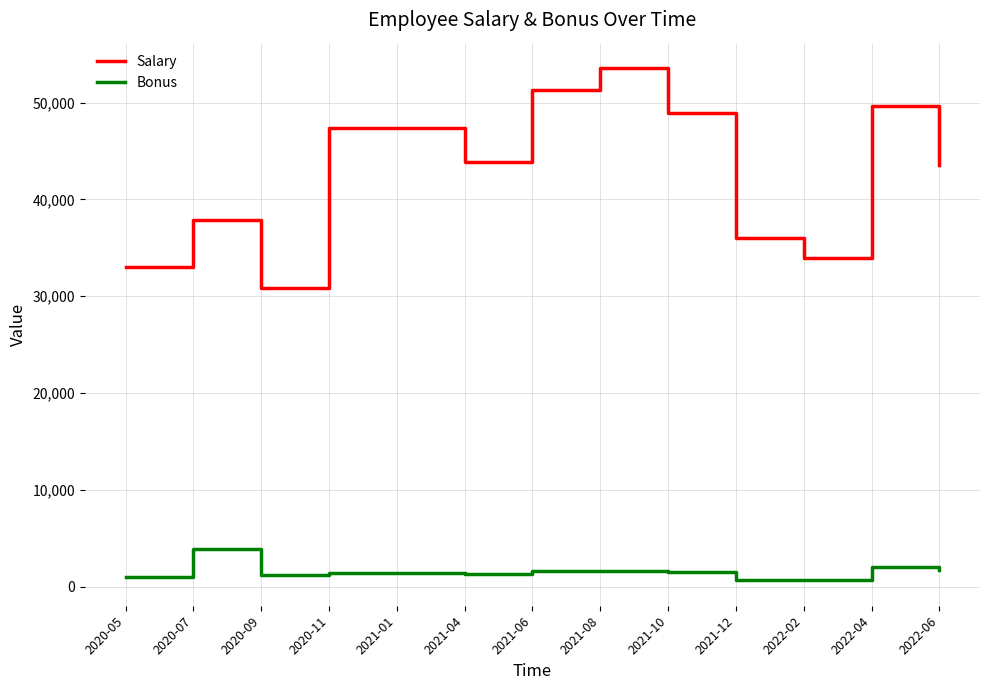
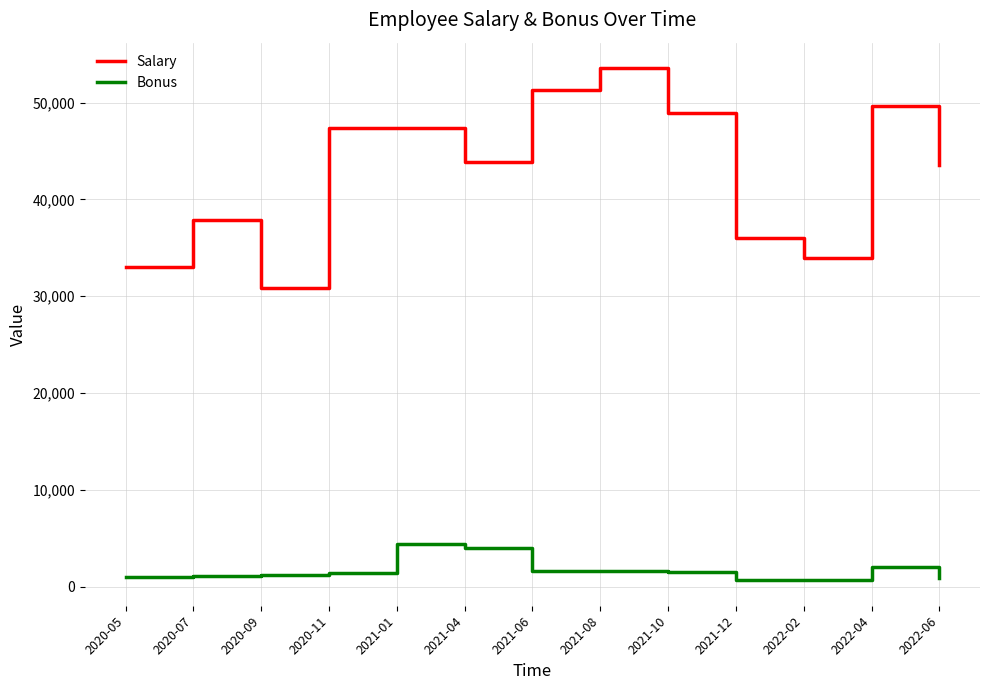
  {
    "Salary": {
      "2020-05": "33,000",
      "2020-07": "38,000",
      "2020-09": "31,000",
      "2020-11": "47,000",
      "2021-01": "47,000",
      "2021-04": "44,000",
      "2021-06": "51,000",
      "2021-08": "54,000",
      "2021-10": "49,000",
      "2021-12": "36,000",
      "2022-02": "34,000",
      "2022-04": "50,000",
      "2022-06": "44,000"
    },
    "Bonus": {
      "2020-05": "1,000",
-     "2020-07": "4,000",
+     "2020-07": "1,000",
      "2020-09": "1,000",
      "2020-11": "1,000",
-     "2021-01": "1,000",
-     "2021-04": "1,000",
+     "2021-01": "4,000",
+     "2021-04": "4,000",
      "2021-06": "2,000",
      "2021-08": "2,000",
      "2021-10": "1,000",
      "2021-12": "1,000",
      "2022-02": "1,000",
      "2022-04": "2,000",
-     "2022-06": "2,000"
+     "2022-06": "1,000"
    }
  }
